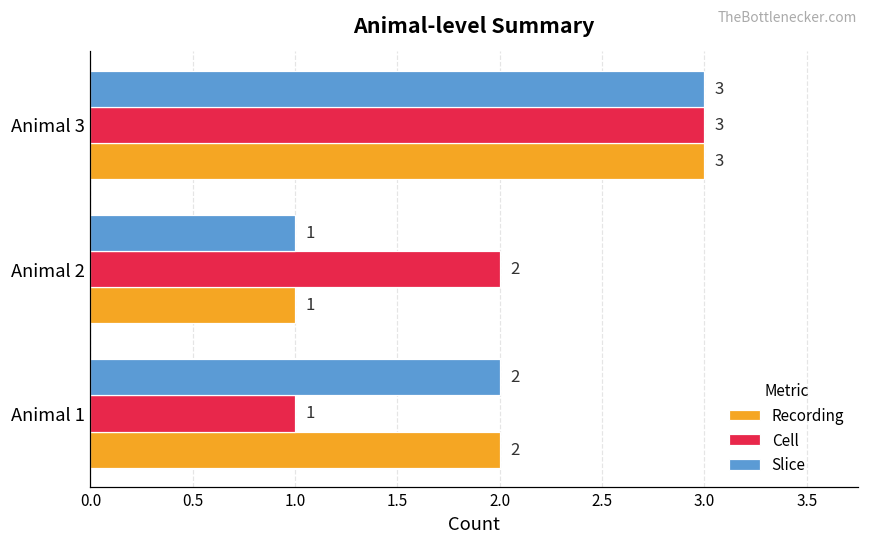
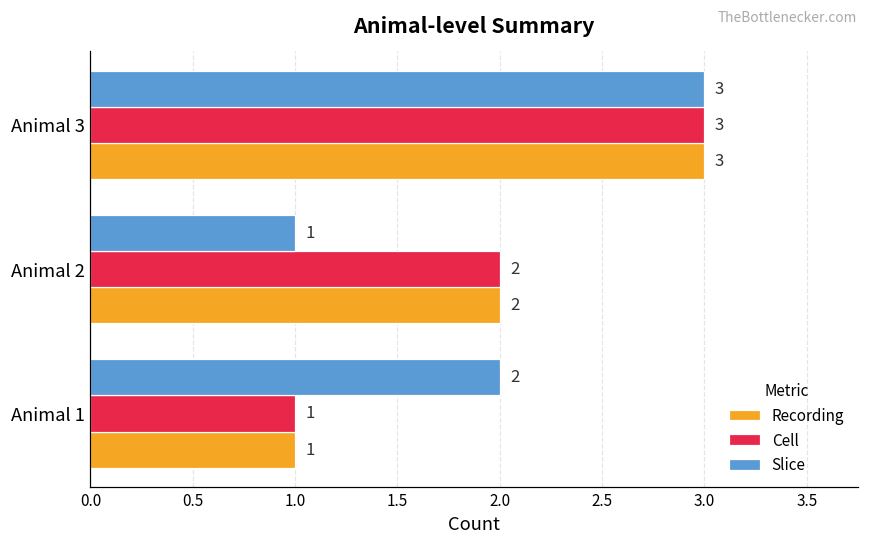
  {
    "Recording": {
      "Animal 3": 3,
-     "Animal 2": 1,
-     "Animal 1": 2
+     "Animal 2": 2,
+     "Animal 1": 1
    },
    "Cell": {
      "Animal 3": 3,
      "Animal 2": 2,
      "Animal 1": 1
    },
    "Slice": {
      "Animal 3": 3,
      "Animal 2": 1,
      "Animal 1": 2
    }
  }
